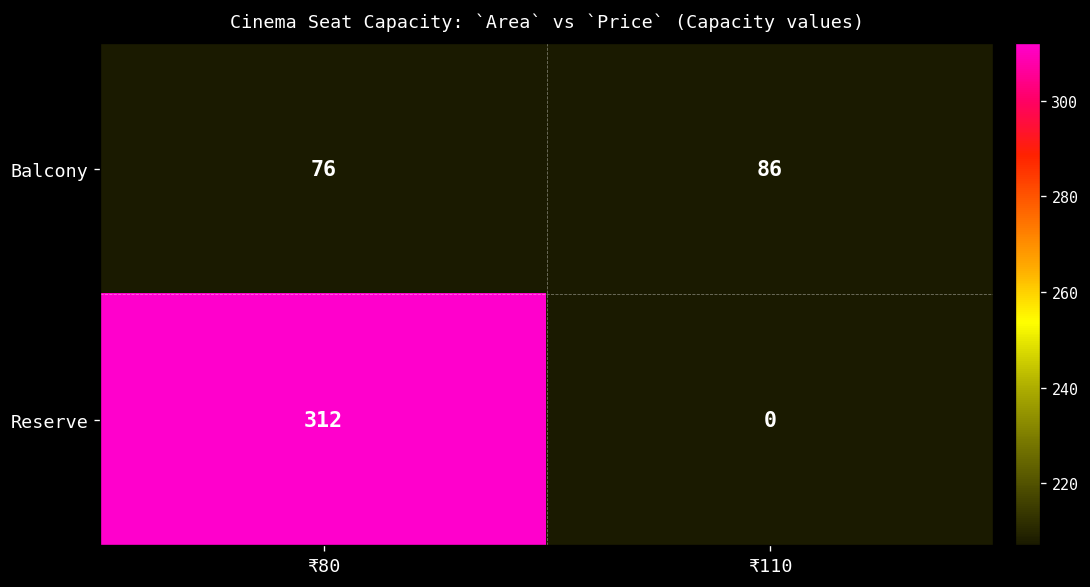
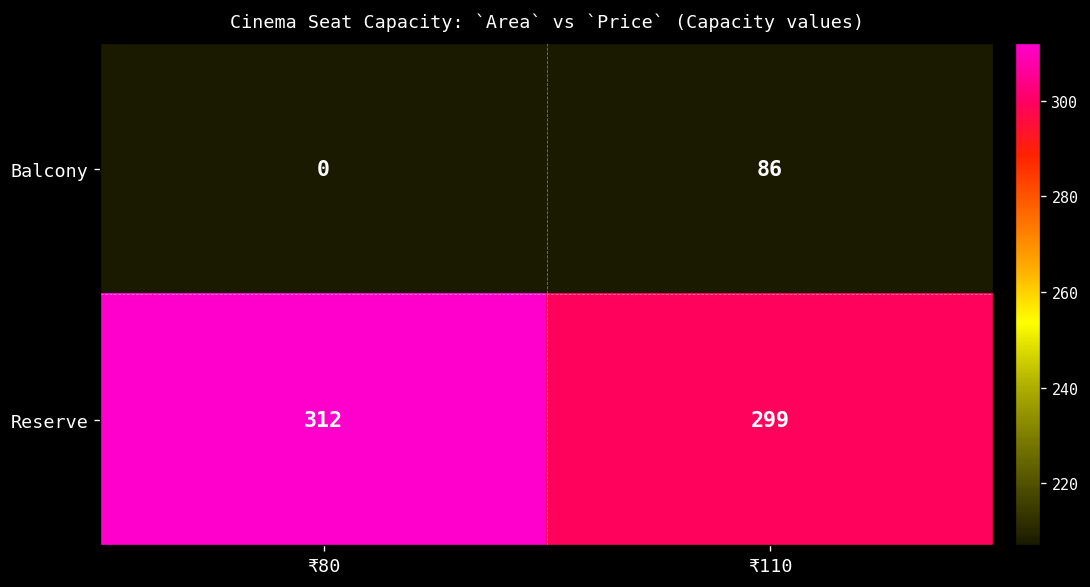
  {
    "Balcony": {
-     "₹80": 76,
+     "₹80": 0,
      "₹110": 86
    },
    "Reserve": {
      "₹80": 312,
-     "₹110": 0
+     "₹110": 299
    }
  }
